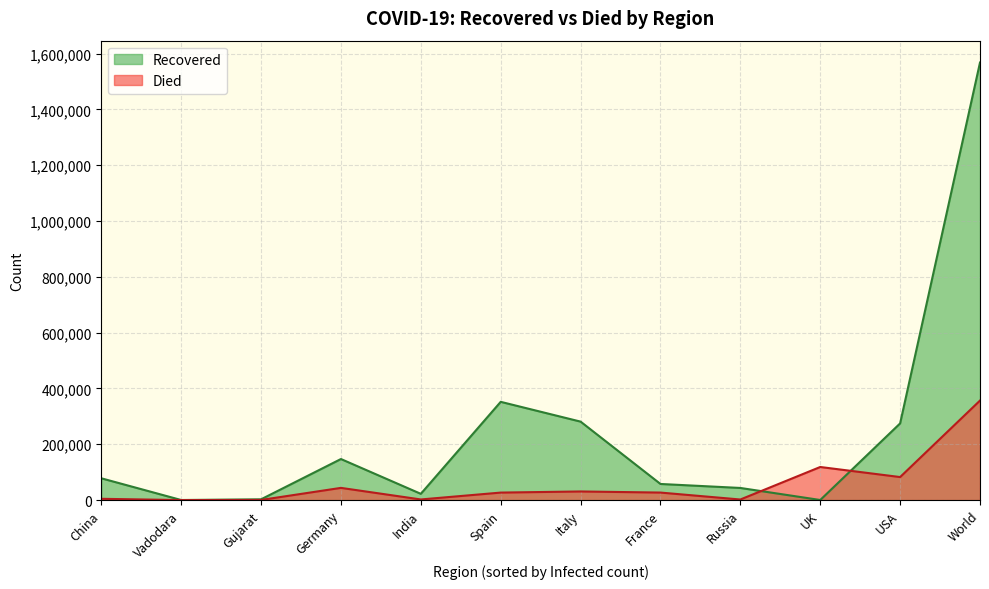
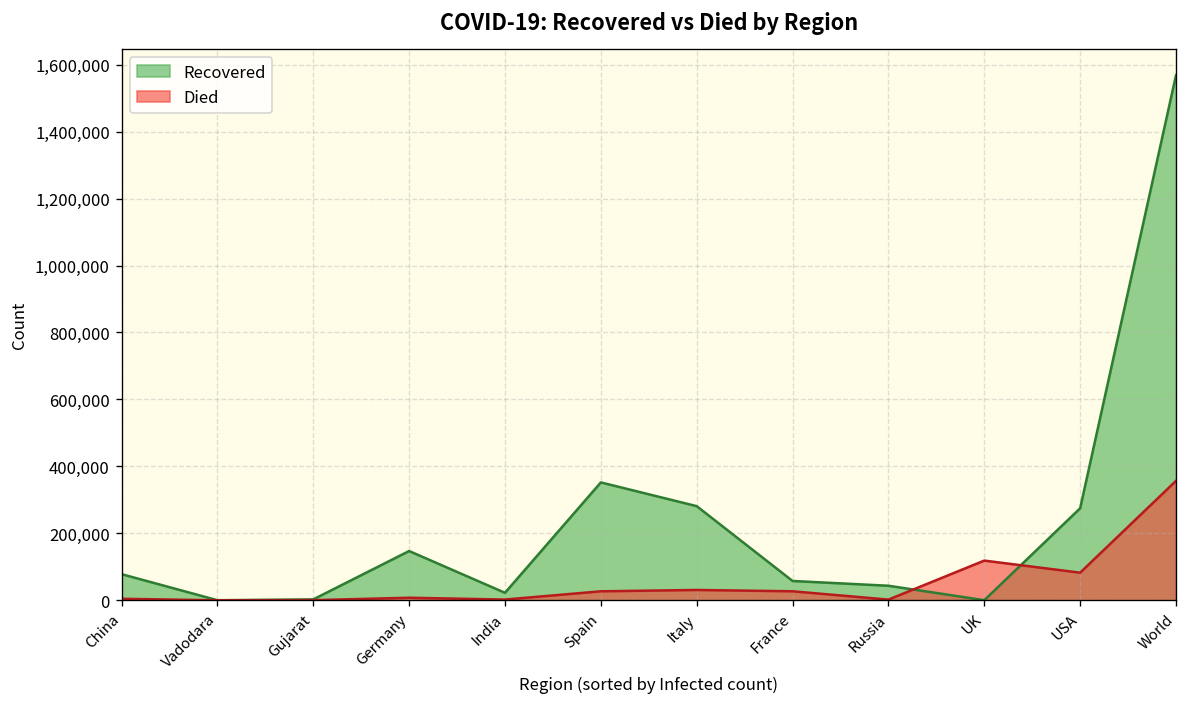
  {
    "Recovered": {
      "China": "80,000",
      "Germany": "150,000",
      "India": "20,000",
      "Spain": "350,000",
      "Italy": "280,000",
      "France": "60,000",
      "Russia": "40,000",
      "UK": "0",
      "USA": "270,000",
      "World": "1,570,000"
    },
    "Died": {
      "China": "0",
-     "Germany": "40,000",
+     "Germany": "10,000",
      "India": "0",
      "Spain": "30,000",
      "Italy": "30,000",
      "France": "30,000",
      "Russia": "0",
      "UK": "120,000",
      "USA": "80,000",
      "World": "360,000"
    }
  }
